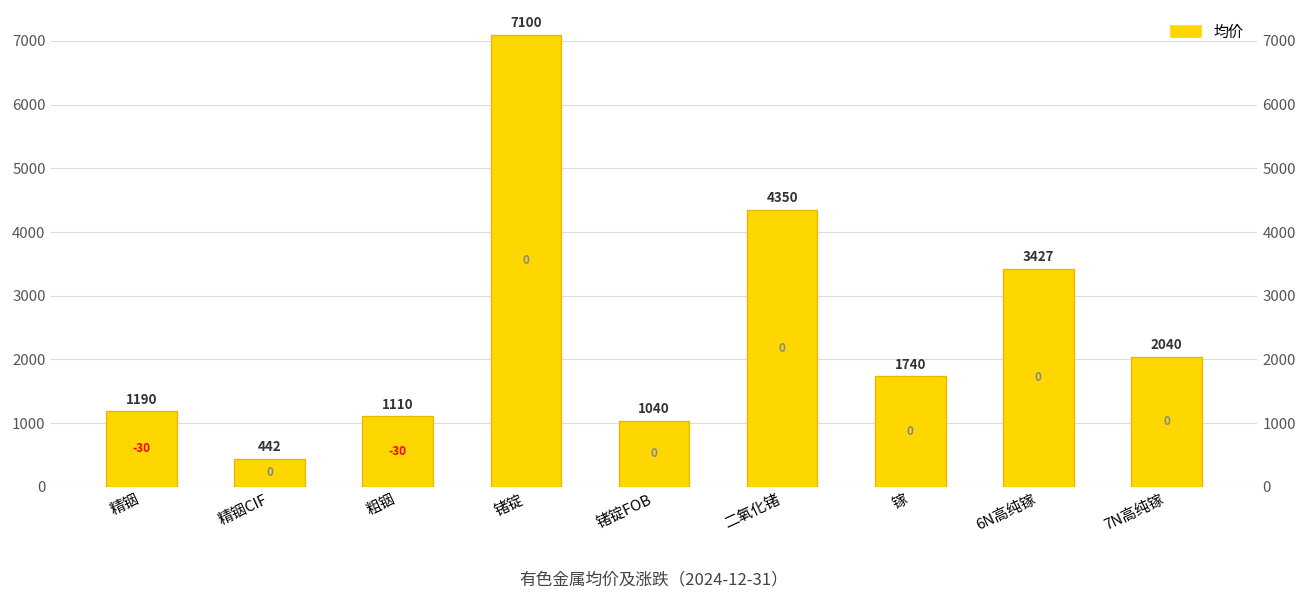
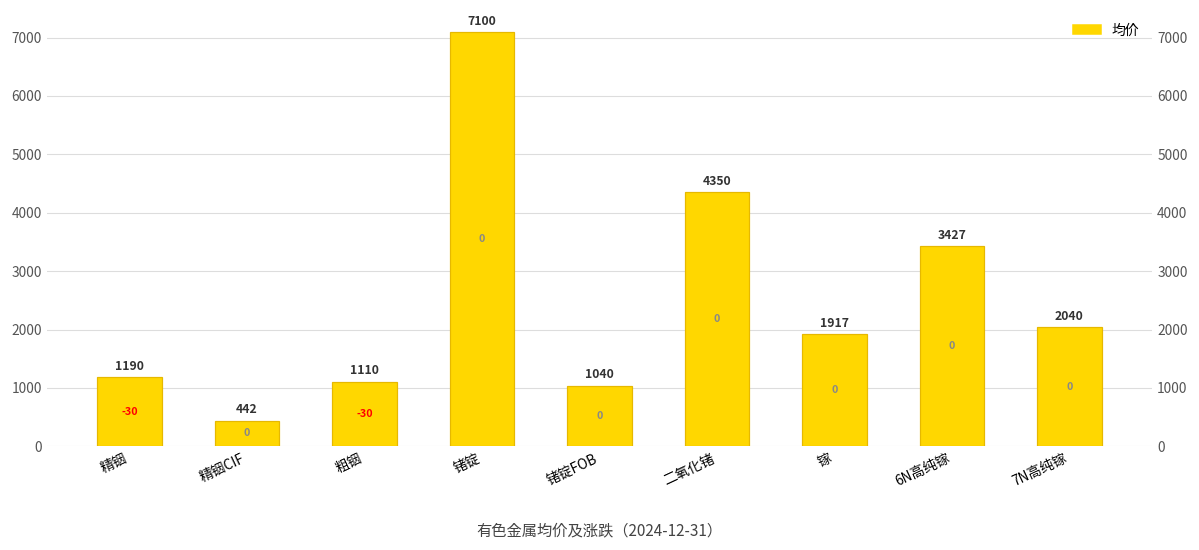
  {
    "精铟": 1190,
    "精铟CIF": 442,
    "粗铟": 1110,
    "锗锭": 7100,
    "锗锭FOB": 1040,
    "二氧化锗": 4350,
-   "镓": 1740,
+   "镓": 1917,
    "6N高纯镓": 3427,
    "7N高纯镓": 2040
  }
